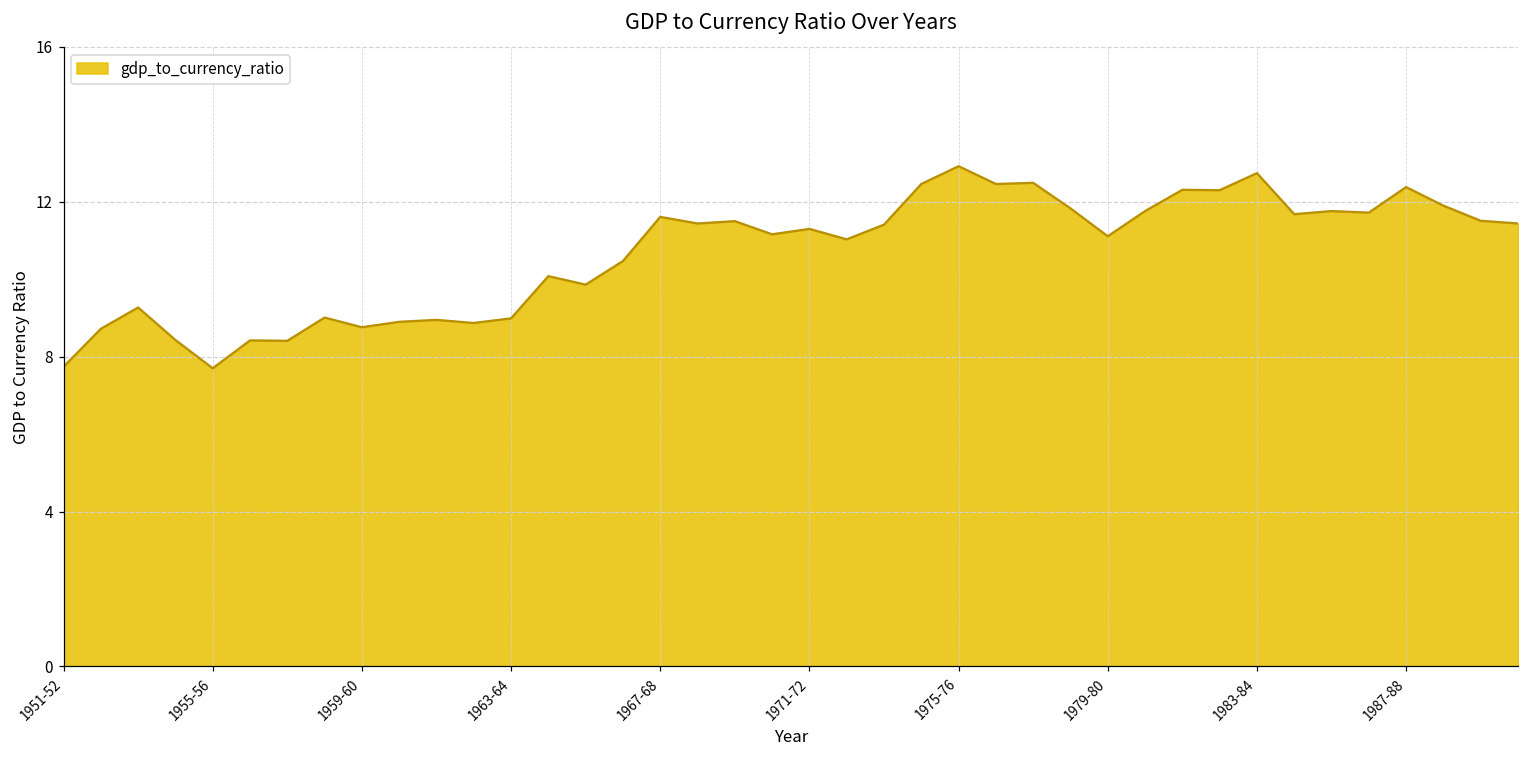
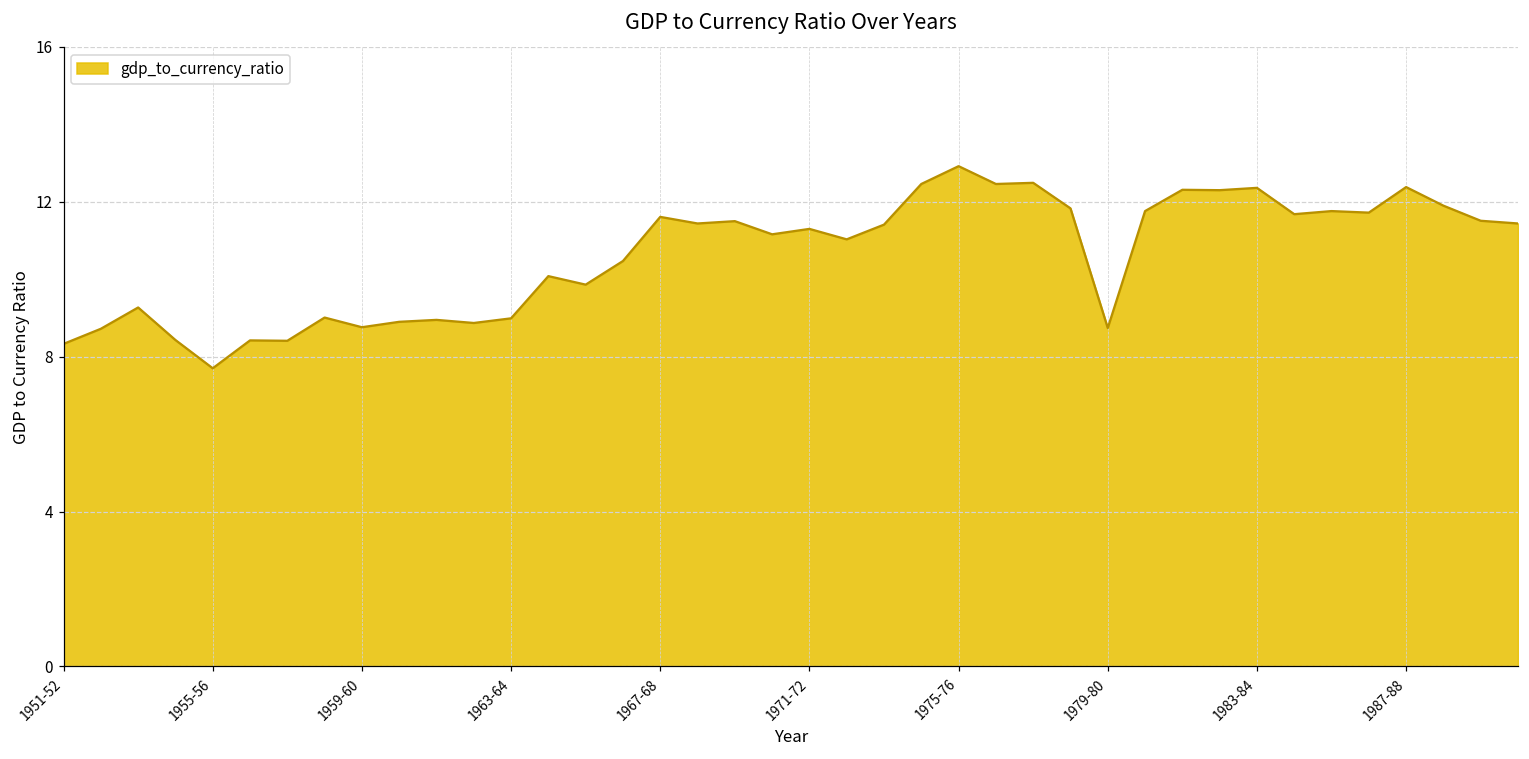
  {
-   "1951-52": 7.7,
+   "1951-52": 8.3,
    "1955-56": 7.7,
    "1959-60": 8.8,
    "1963-64": 9.0,
    "1967-68": 11.6,
    "1971-72": 11.3,
    "1975-76": 12.9,
-   "1979-80": 11.1,
-   "1983-84": 12.7,
+   "1979-80": 8.7,
+   "1983-84": 12.4,
    "1987-88": 12.4
  }
